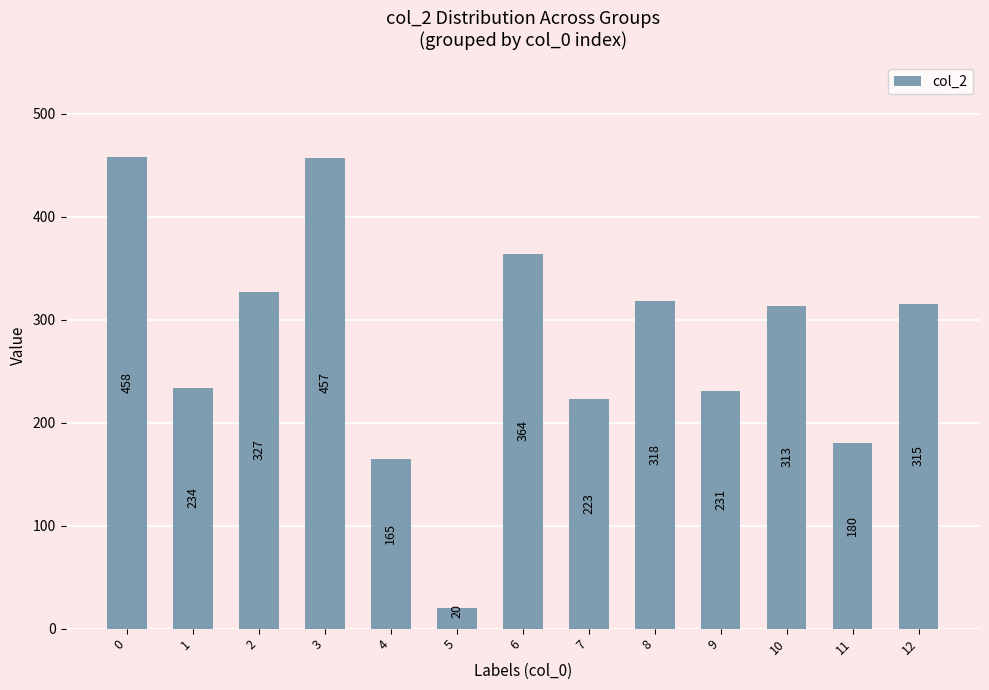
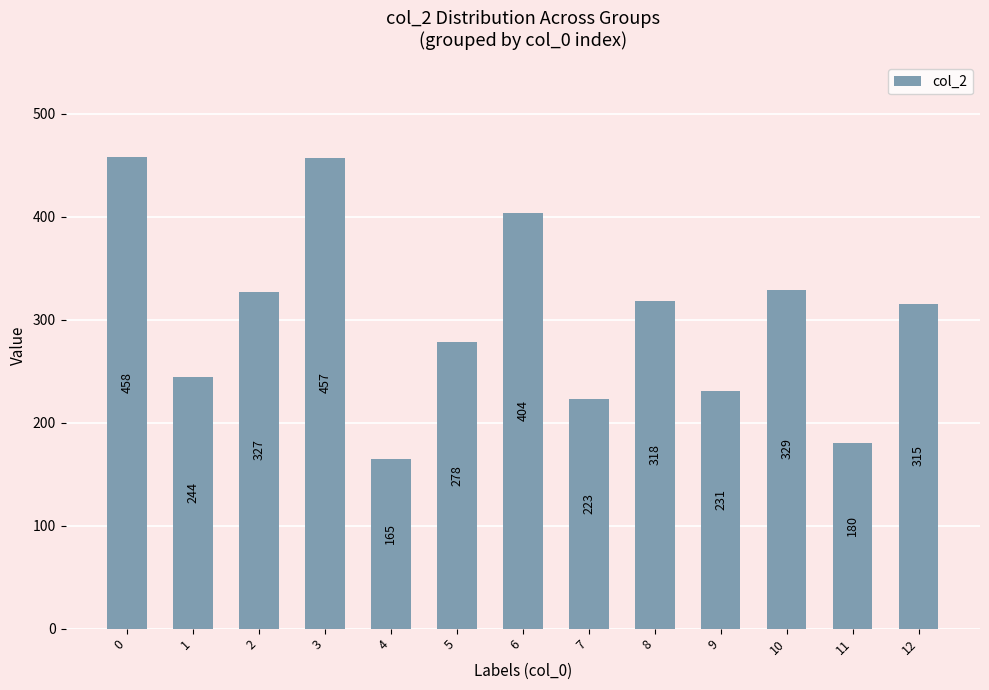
  {
    "0": 458,
-   "1": 234,
+   "1": 244,
    "2": 327,
    "3": 457,
    "4": 165,
-   "5": 20,
-   "6": 364,
+   "5": 278,
+   "6": 404,
    "7": 223,
    "8": 318,
    "9": 231,
-   "10": 313,
+   "10": 329,
    "11": 180,
    "12": 315
  }
